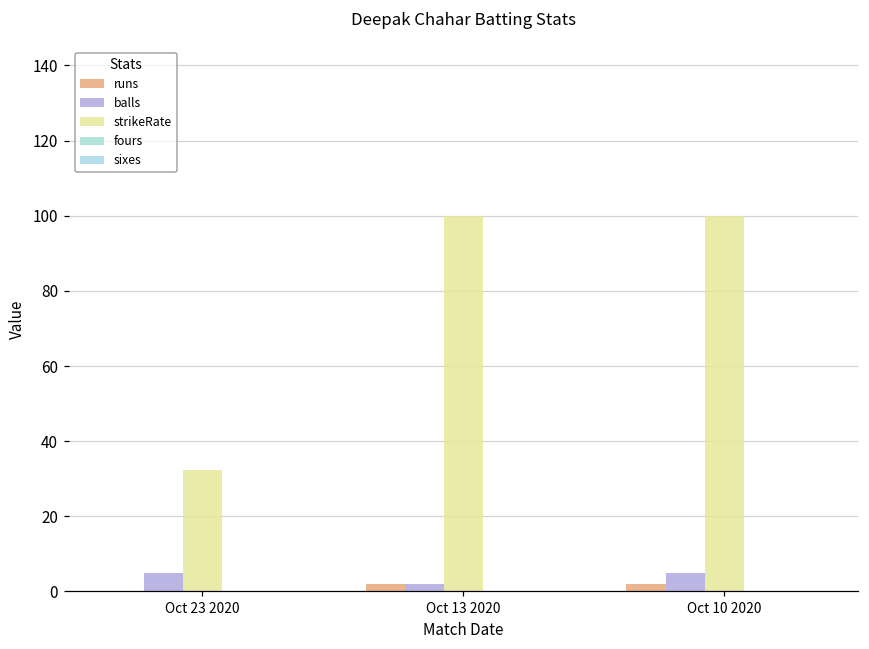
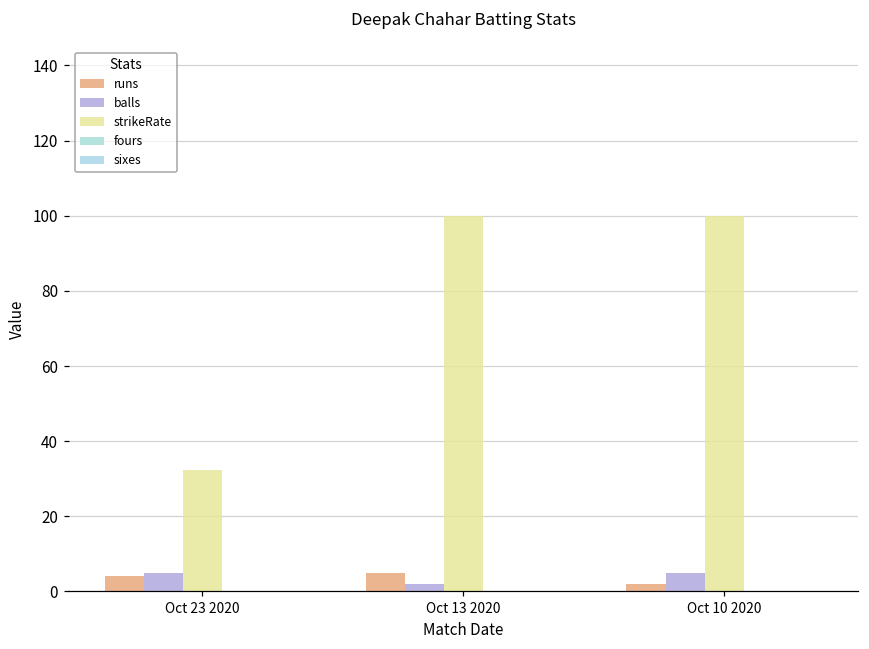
  {
    "runs": {
-     "Oct 23 2020": 0,
-     "Oct 13 2020": 2,
+     "Oct 23 2020": 4,
+     "Oct 13 2020": 5,
      "Oct 10 2020": 2
    },
    "strikeRate": {
      "Oct 23 2020": 32,
      "Oct 13 2020": 100,
      "Oct 10 2020": 100
    }
  }
